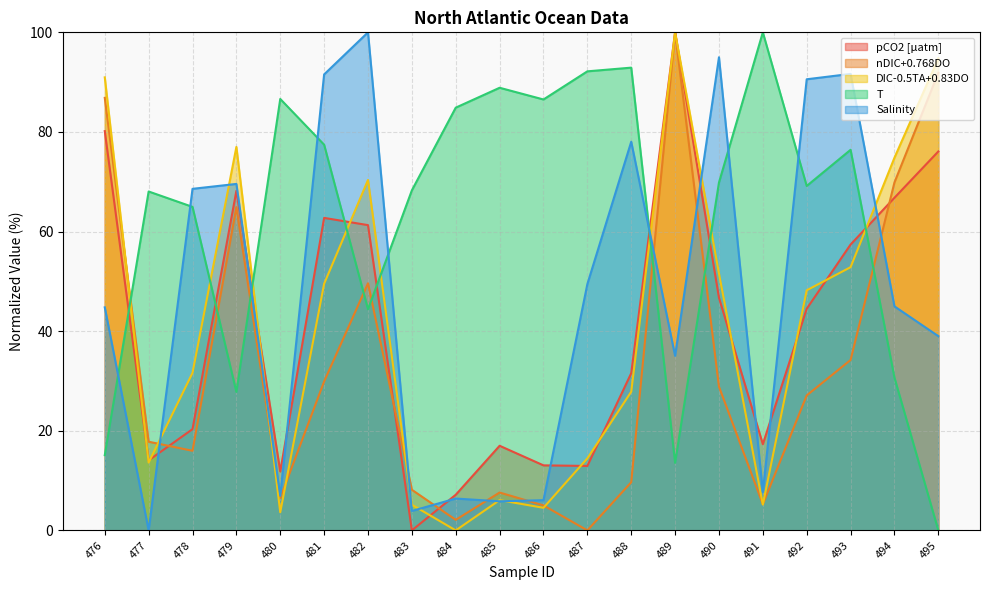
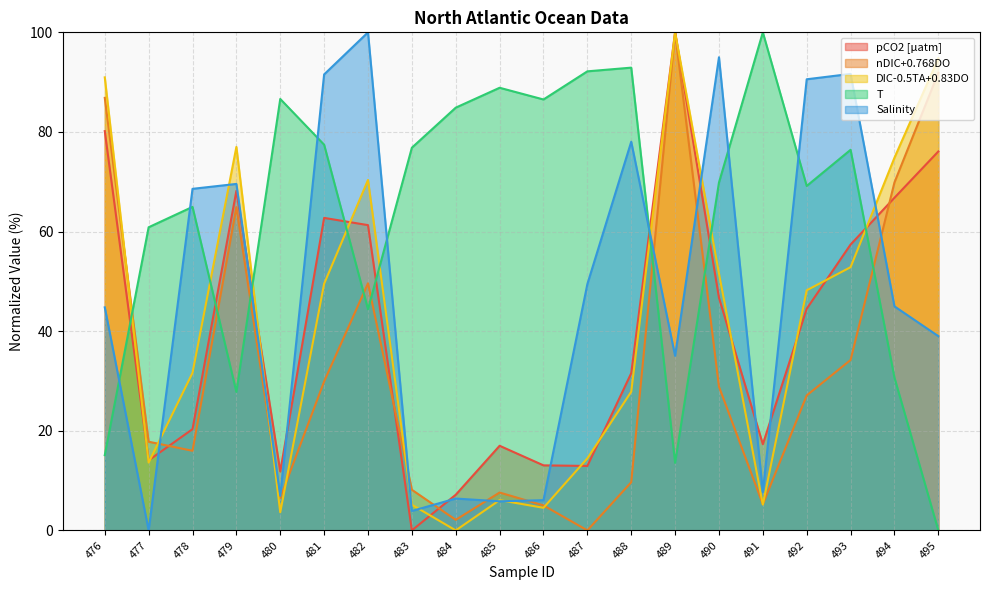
  {
    "T": {
      "476": 15,
-     "477": 68,
+     "477": 61,
      "478": 65,
      "479": 28,
      "480": 87,
      "481": 77,
      "482": 44,
-     "483": 68,
+     "483": 77,
      "484": 85,
      "485": 89,
      "486": 87,
      "487": 92,
      "488": 93,
      "489": 14,
      "490": 70,
      "491": 100,
      "492": 69,
      "493": 76,
      "494": 31,
      "495": 0
    },
    "Salinity": {
      "476": 45,
      "477": 0,
      "478": 69,
      "479": 70,
      "481": 92,
      "482": 100,
      "483": 4,
      "484": 6,
      "486": 6,
      "487": 49,
      "488": 78,
      "489": 35,
      "490": 95,
      "491": 8,
      "492": 91,
      "494": 45,
      "495": 39
    }
  }
